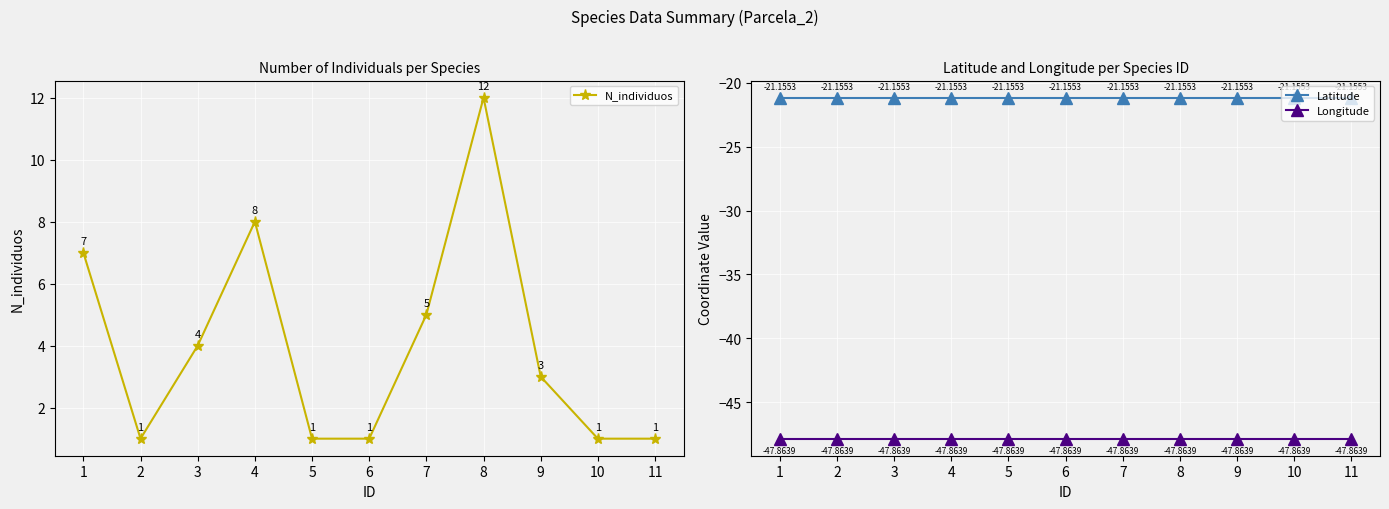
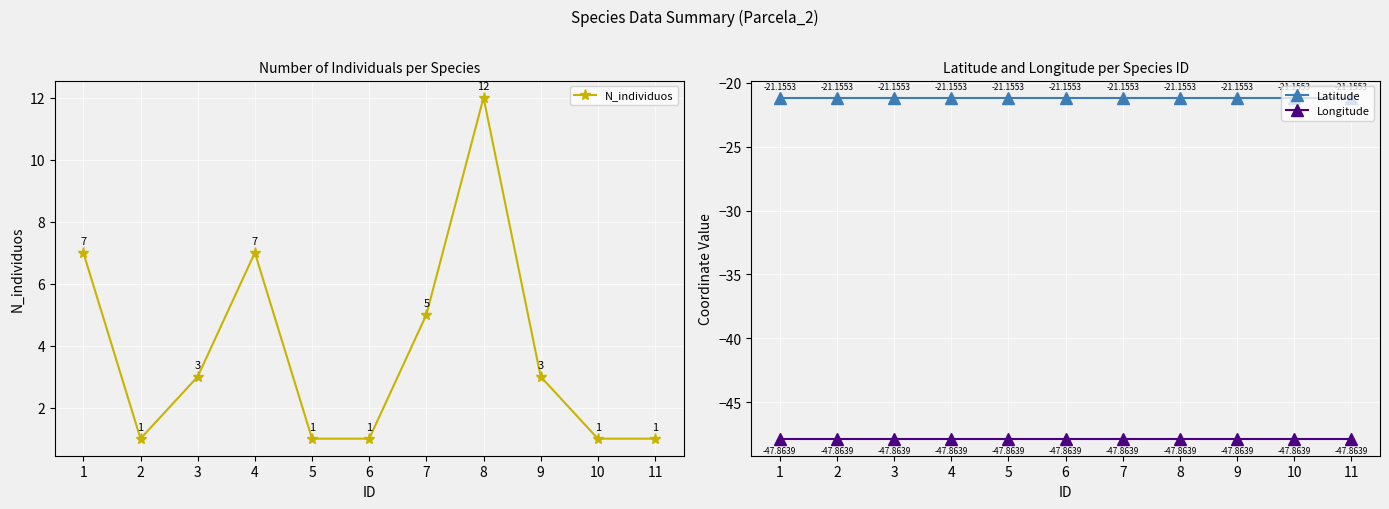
  {
    "Number of Individuals per Species": {
      "1": 7,
      "2": 1,
-     "3": 4,
-     "4": 8,
+     "3": 3,
+     "4": 7,
      "5": 1,
      "6": 1,
      "7": 5,
      "8": 12,
      "9": 3,
      "10": 1,
      "11": 1
    },
    "Latitude and Longitude per Species ID": {
      "Latitude": {
        "1": -21.1553,
        "2": -21.1553,
        "3": -21.1553,
        "4": -21.1553,
        "5": -21.1553,
        "6": -21.1553,
        "7": -21.1553,
        "8": -21.1553,
        "9": -21.1553
      },
      "Longitude": {
        "1": -47.8639,
        "2": -47.8639,
        "3": -47.8639,
        "4": -47.8639,
        "5": -47.8639,
        "6": -47.8639,
        "7": -47.8639,
        "8": -47.8639,
        "9": -47.8639,
        "10": -47.8639,
        "11": -47.8639
      }
    }
  }
